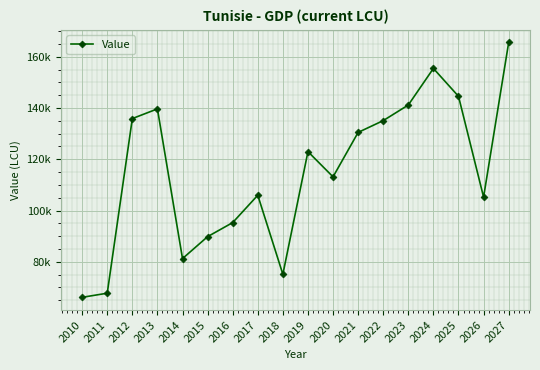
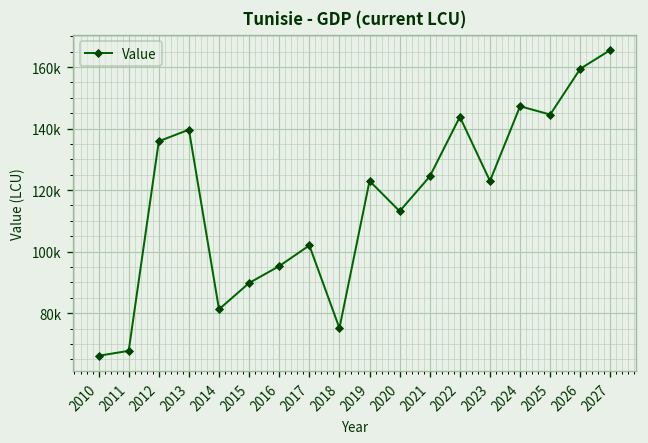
  {
    "2010": 66000,
    "2011": 68000,
    "2012": 136000,
    "2013": 140000,
    "2014": 81000,
    "2015": 90000,
    "2016": 95000,
-   "2017": 106000,
+   "2017": 102000,
    "2018": 75000,
    "2019": 123000,
    "2020": 113000,
-   "2021": 130000,
-   "2022": 135000,
-   "2023": 141000,
-   "2024": 155000,
+   "2021": 124000,
+   "2022": 144000,
+   "2023": 123000,
+   "2024": 147000,
    "2025": 145000,
-   "2026": 105000,
+   "2026": 159000,
    "2027": 166000
  }
